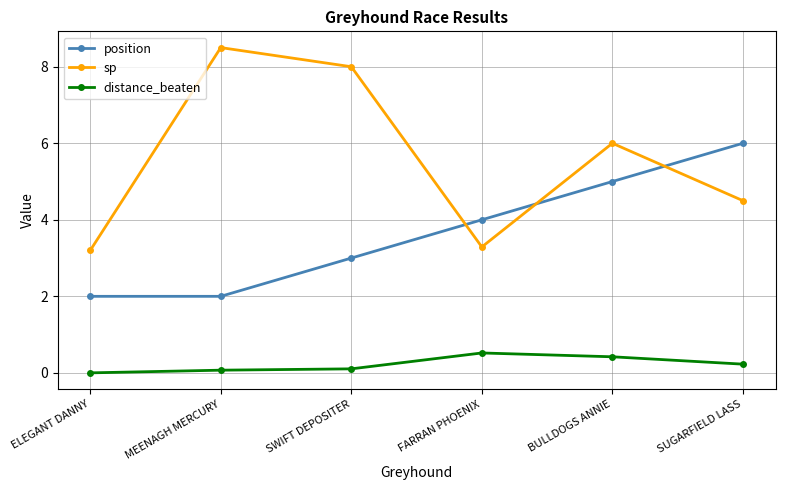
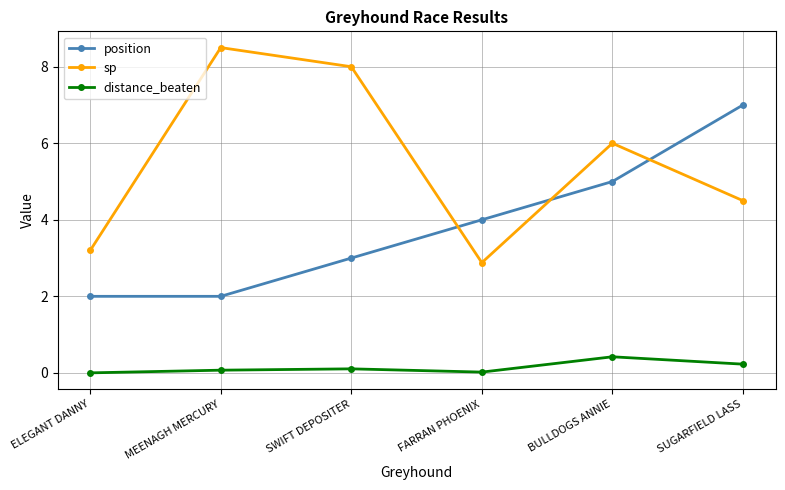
  {
    "position": {
      "ELEGANT DANNY": 2,
      "MEENAGH MERCURY": 2,
      "SWIFT DEPOSITER": 3,
      "FARRAN PHOENIX": 4,
      "BULLDOGS ANNIE": 5,
-     "SUGARFIELD LASS": 6
+     "SUGARFIELD LASS": 7
    },
    "sp": {
      "ELEGANT DANNY": 3.2,
      "MEENAGH MERCURY": 8.5,
      "SWIFT DEPOSITER": 8.0,
-     "FARRAN PHOENIX": 3.3,
+     "FARRAN PHOENIX": 2.9,
      "BULLDOGS ANNIE": 6.0,
      "SUGARFIELD LASS": 4.5
    },
    "distance_beaten": {
      "ELEGANT DANNY": 0.0,
      "MEENAGH MERCURY": 0.1,
      "SWIFT DEPOSITER": 0.1,
-     "FARRAN PHOENIX": 0.5,
+     "FARRAN PHOENIX": 0.0,
      "BULLDOGS ANNIE": 0.4,
      "SUGARFIELD LASS": 0.2
    }
  }
